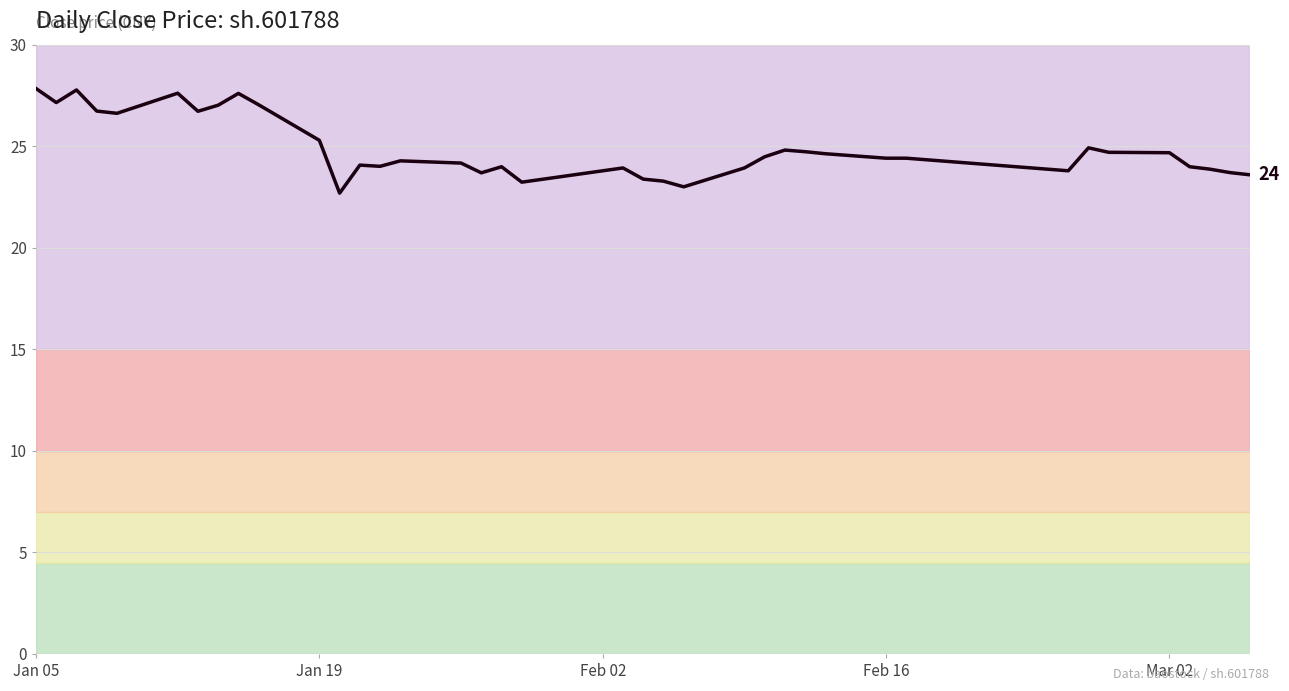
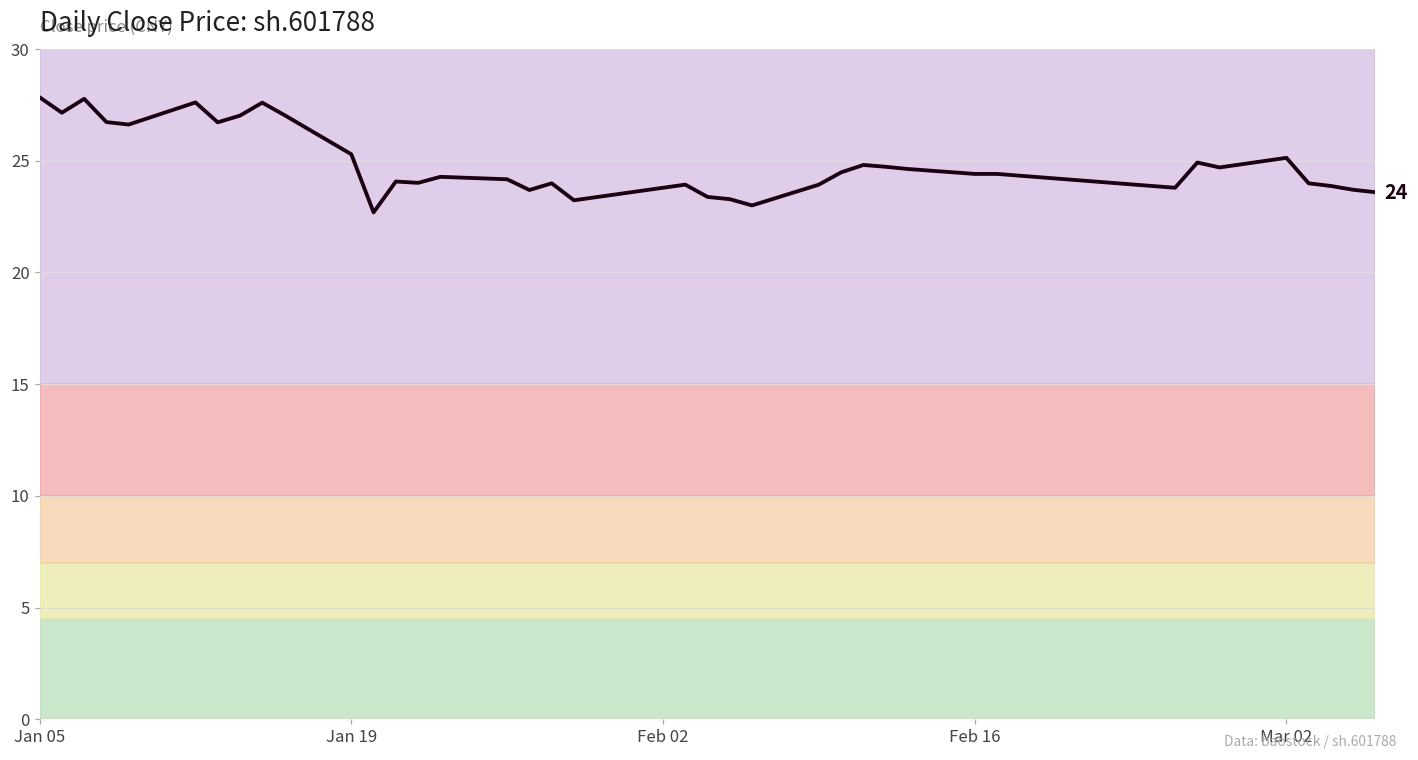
  {
    "Jan 05": 27.8,
    "Jan 19": 25.3,
    "Feb 16": 24.4,
-   "Mar 02": 24.7
+   "Mar 02": 25.1
  }
